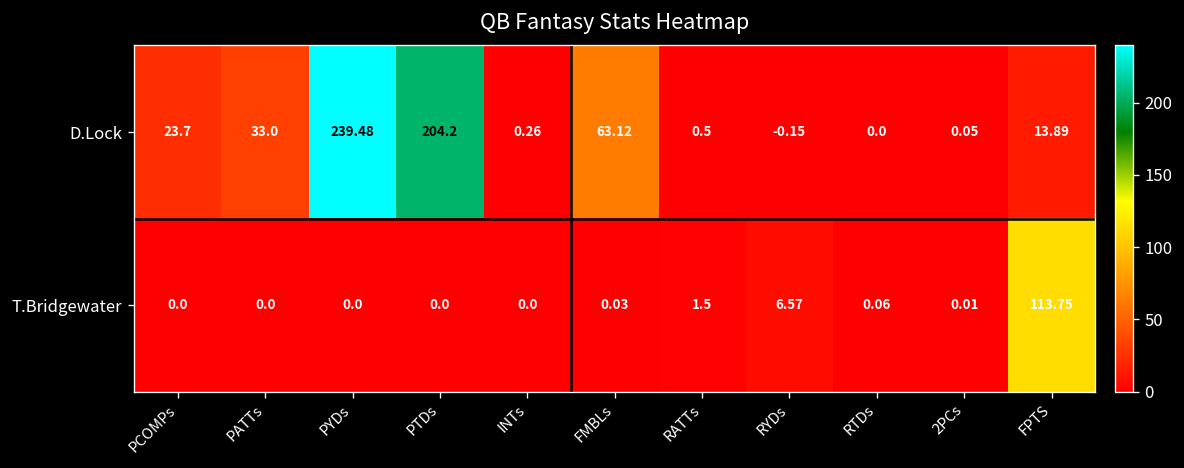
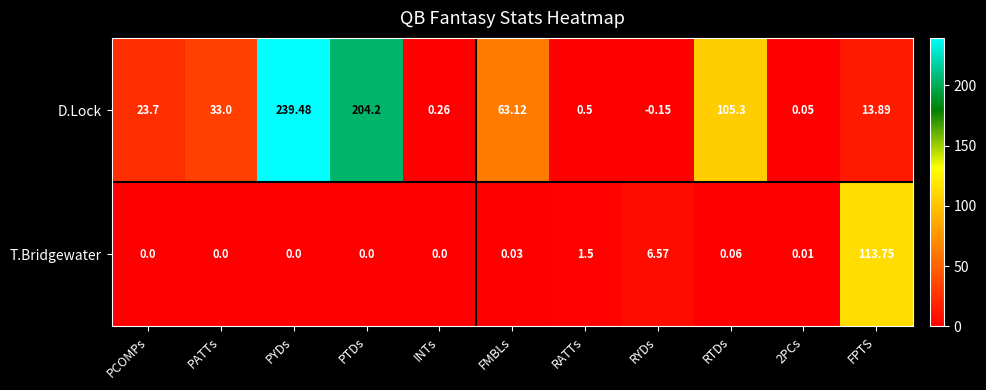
  {
    "D.Lock": {
      "PCOMPs": 23.7,
      "PATTs": 33.0,
      "PYDs": 239.48,
      "PTDs": 204.2,
      "INTs": 0.26,
      "FMBLs": 63.12,
      "RATTs": 0.5,
      "RYDs": -0.15,
-     "RTDs": 0.0,
+     "RTDs": 105.3,
      "2PCs": 0.05,
      "FPTS": 13.89
    },
    "T.Bridgewater": {
      "PCOMPs": 0.0,
      "PATTs": 0.0,
      "PYDs": 0.0,
      "PTDs": 0.0,
      "INTs": 0.0,
      "FMBLs": 0.03,
      "RATTs": 1.5,
      "RYDs": 6.57,
      "RTDs": 0.06,
      "2PCs": 0.01,
      "FPTS": 113.75
    }
  }
